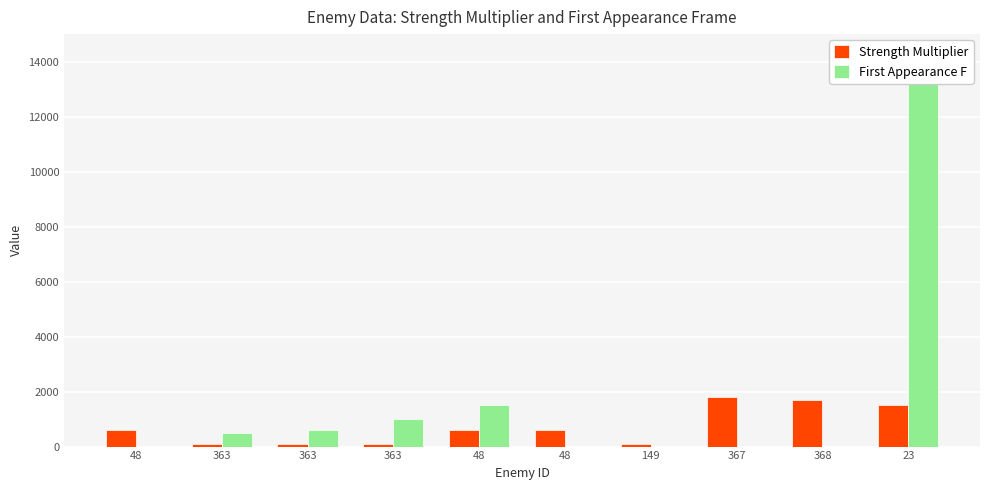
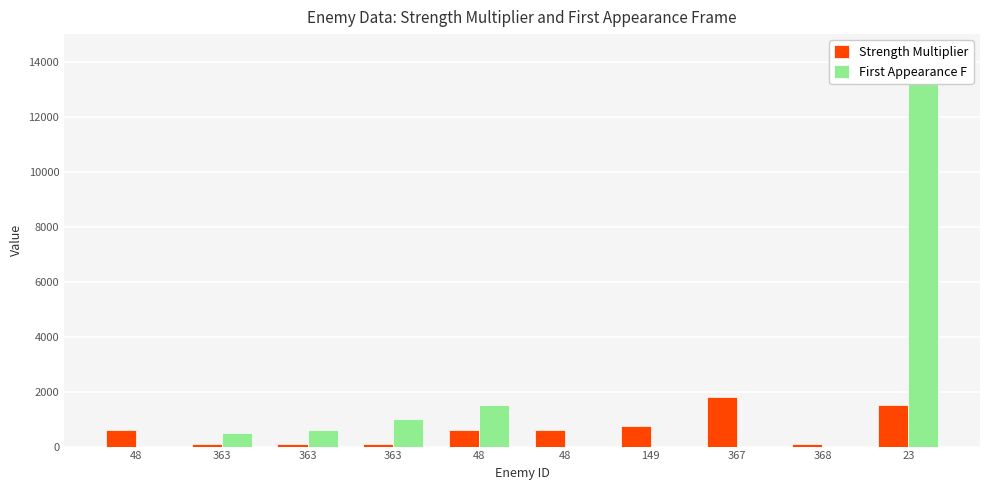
  {
    "Strength Multiplier": {
-     "149": 100,
+     "149": 700,
      "367": 1800,
-     "368": 1700,
+     "368": 100,
      "23": 1500
    },
    "First Appearance F": {
      "149": 0,
      "367": 0,
      "368": 0
    }
  }
